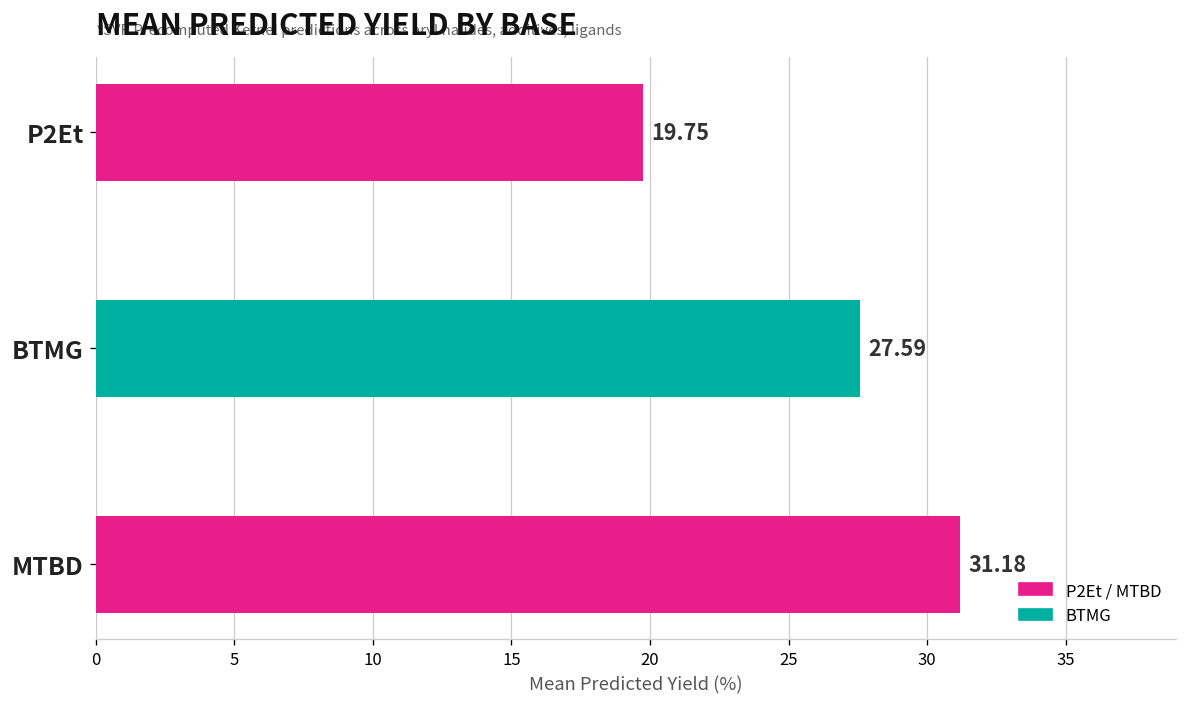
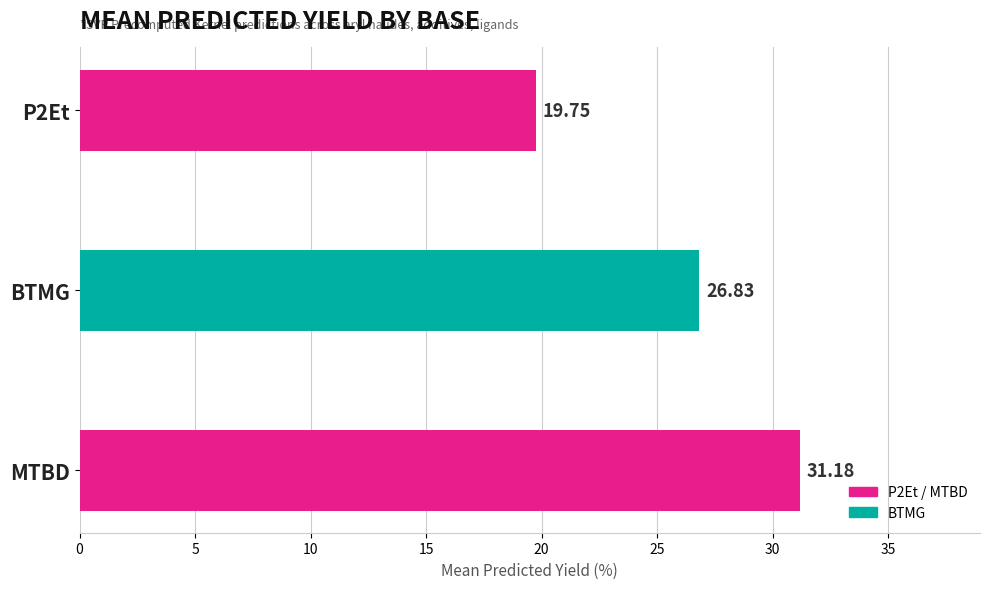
  {
    "P2Et": 19.75,
-   "BTMG": 27.59,
+   "BTMG": 26.83,
    "MTBD": 31.18
  }
